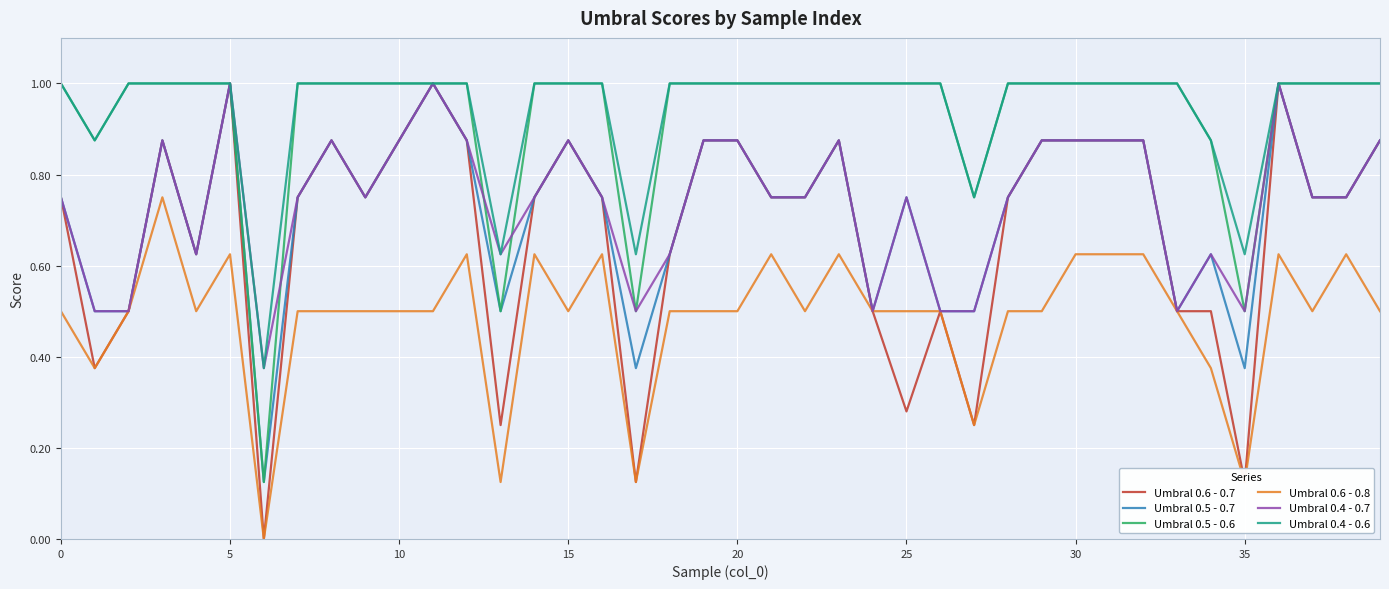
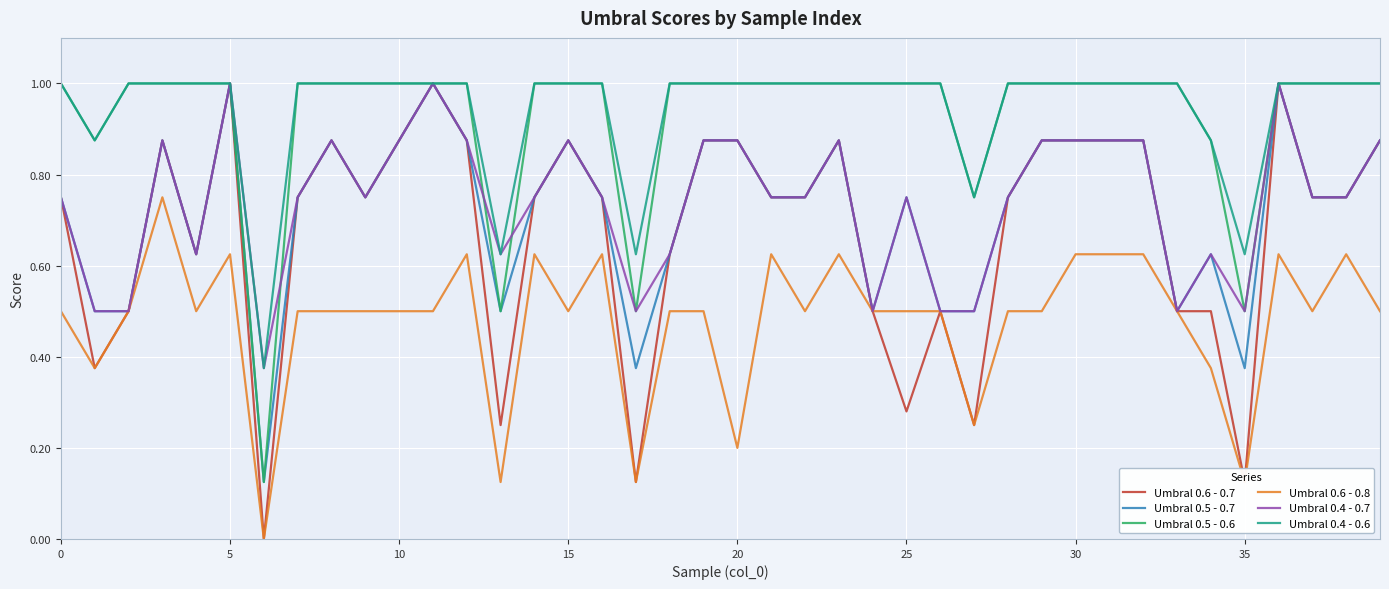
  {
    "Umbral 0.6 - 0.7": {
      "25": 0.28
    },
    "Umbral 0.5 - 0.7": {
      "35": 0.38
    },
    "Umbral 0.6 - 0.8": {
      "0": 0.5,
      "5": 0.63,
      "10": 0.5,
      "15": 0.5,
-     "20": 0.5,
+     "20": 0.2,
      "25": 0.5,
      "30": 0.63
    }
  }
